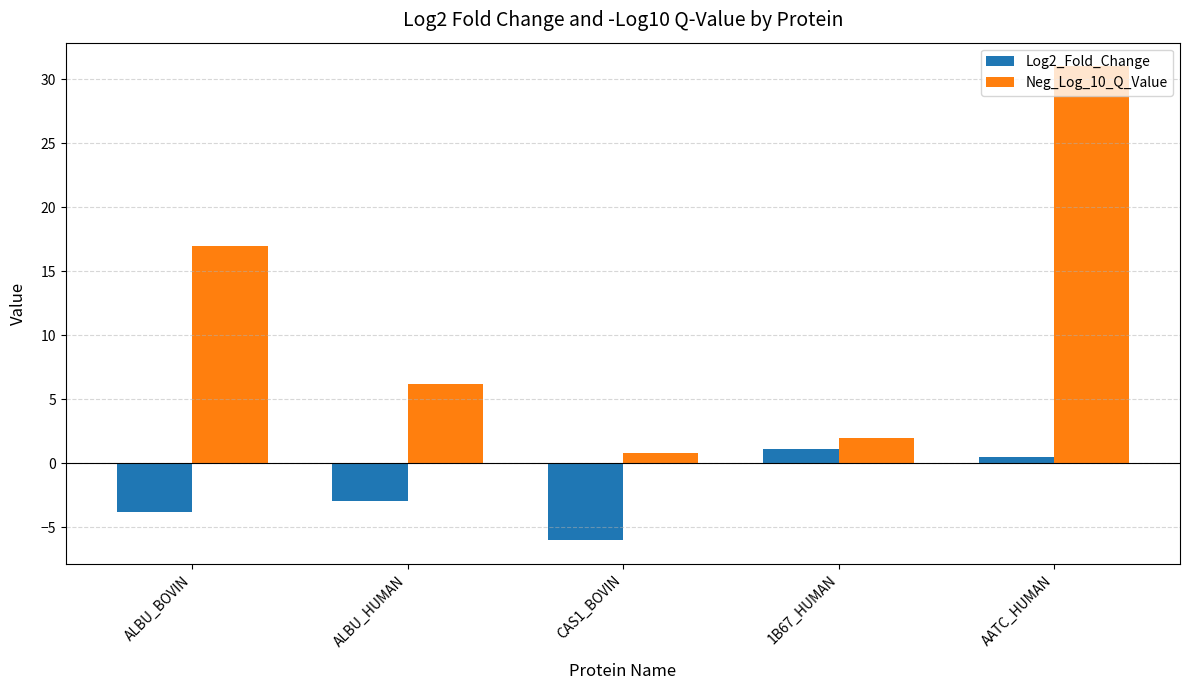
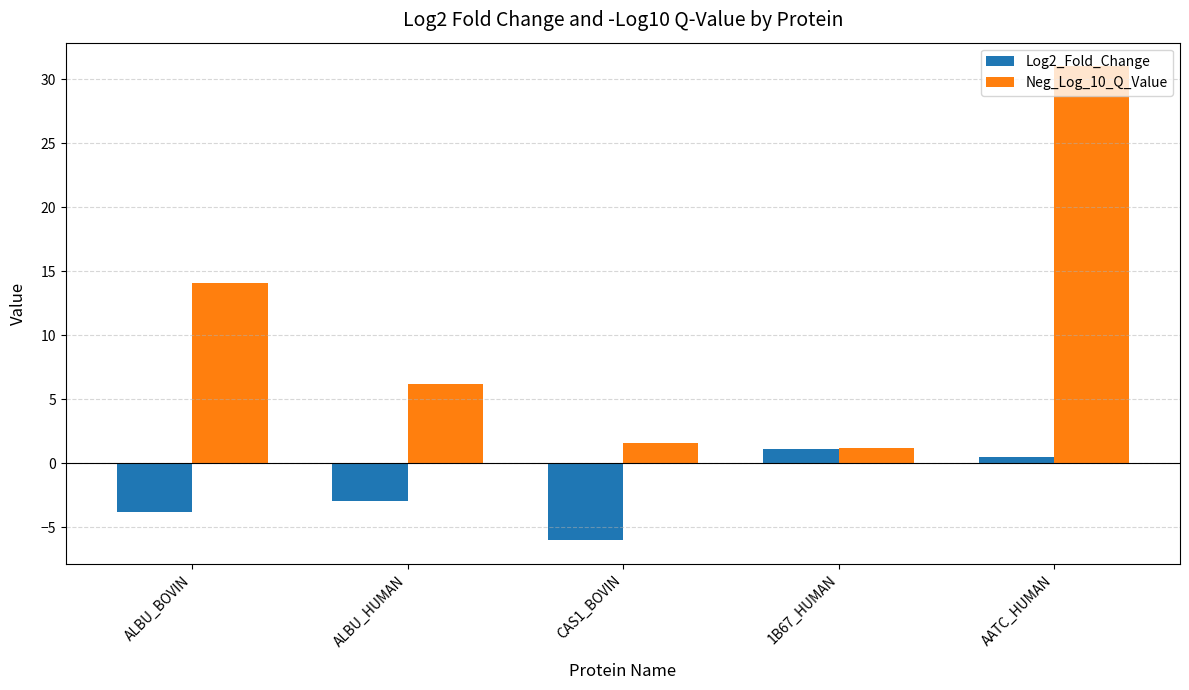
  {
    "Log2_Fold_Change": {
      "ALBU_BOVIN": -3.8,
      "ALBU_HUMAN": -2.9,
      "CAS1_BOVIN": -6.0,
      "1B67_HUMAN": 1.1,
      "AATC_HUMAN": 0.5
    },
    "Neg_Log_10_Q_Value": {
-     "ALBU_BOVIN": 17.0,
+     "ALBU_BOVIN": 14.1,
      "ALBU_HUMAN": 6.2,
-     "CAS1_BOVIN": 0.8,
-     "1B67_HUMAN": 2.0
+     "CAS1_BOVIN": 1.6,
+     "1B67_HUMAN": 1.2
    }
  }
